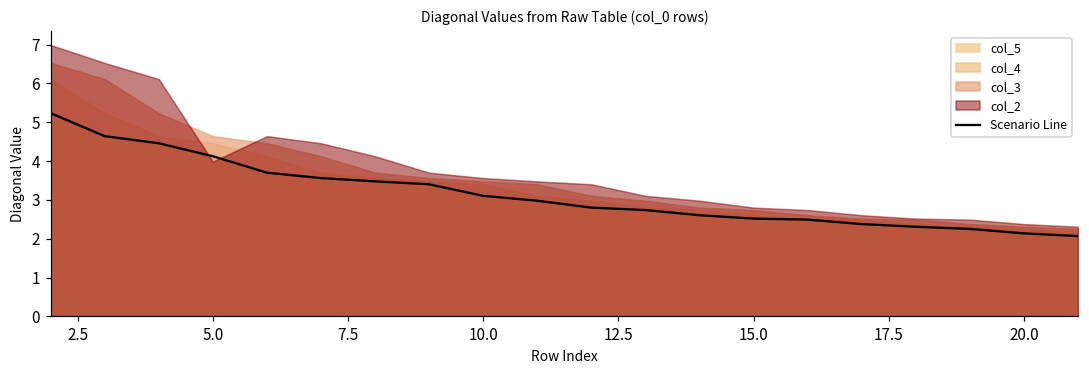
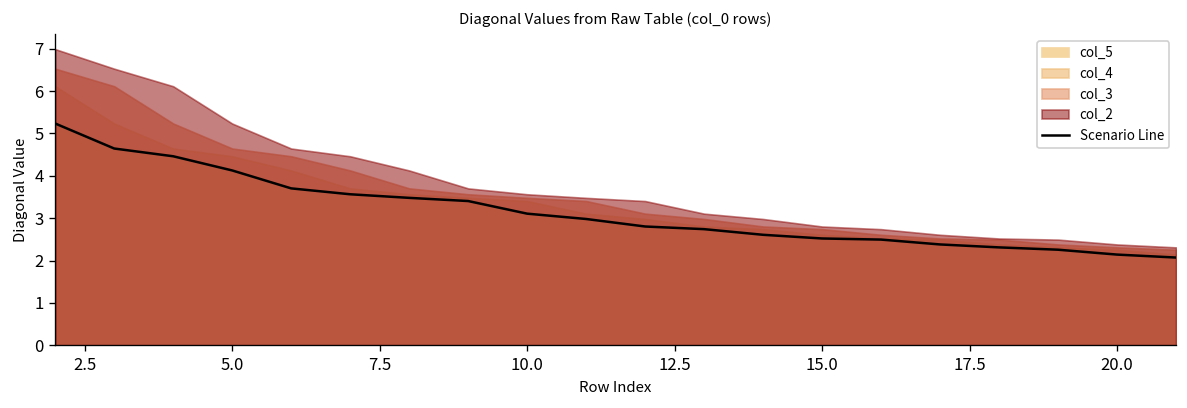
  {
    "col_2": {
-     "5.0": 4.0,
+     "5.0": 5.2,
      "10.0": 3.6
    }
  }
